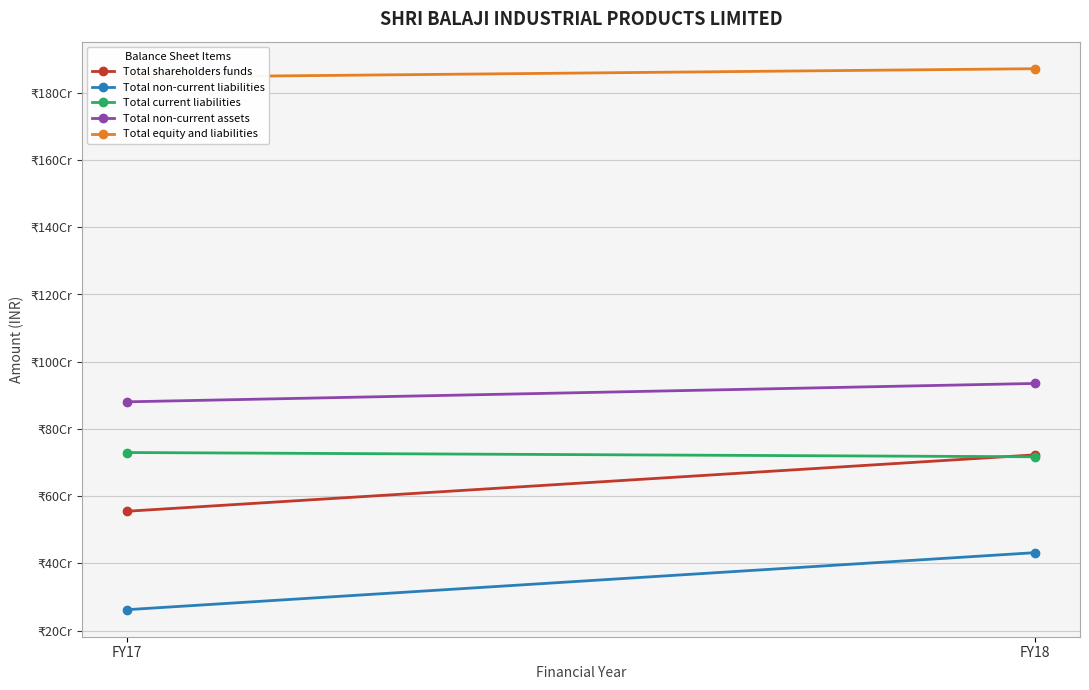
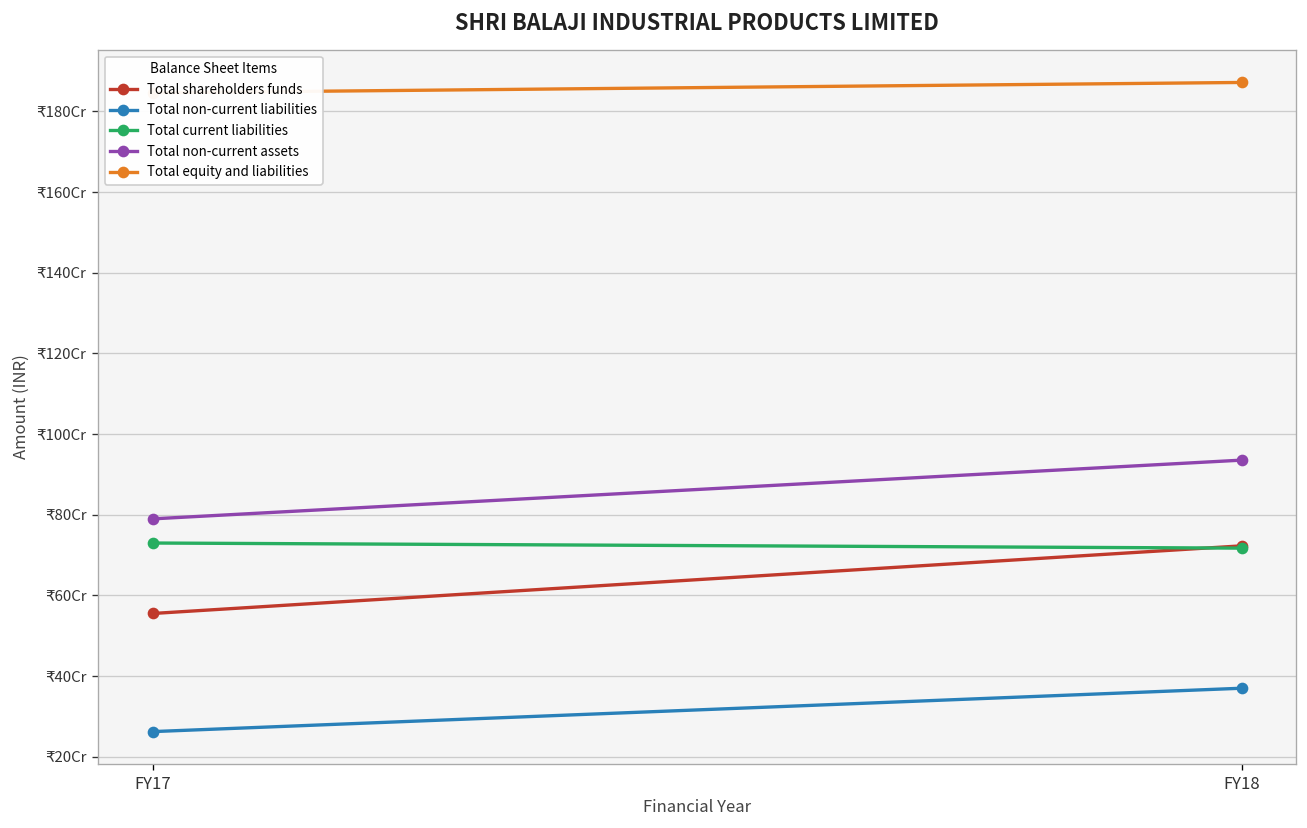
  {
    "Total shareholders funds": {
      "FY17": "₹56Cr"
    },
    "Total non-current liabilities": {
      "FY17": "₹26Cr",
-     "FY18": "₹43Cr"
+     "FY18": "₹37Cr"
    },
    "Total current liabilities": {
      "FY17": "₹73Cr"
    },
    "Total non-current assets": {
-     "FY17": "₹88Cr",
+     "FY17": "₹79Cr",
      "FY18": "₹94Cr"
    },
    "Total equity and liabilities": {
      "FY18": "₹187Cr"
    }
  }
